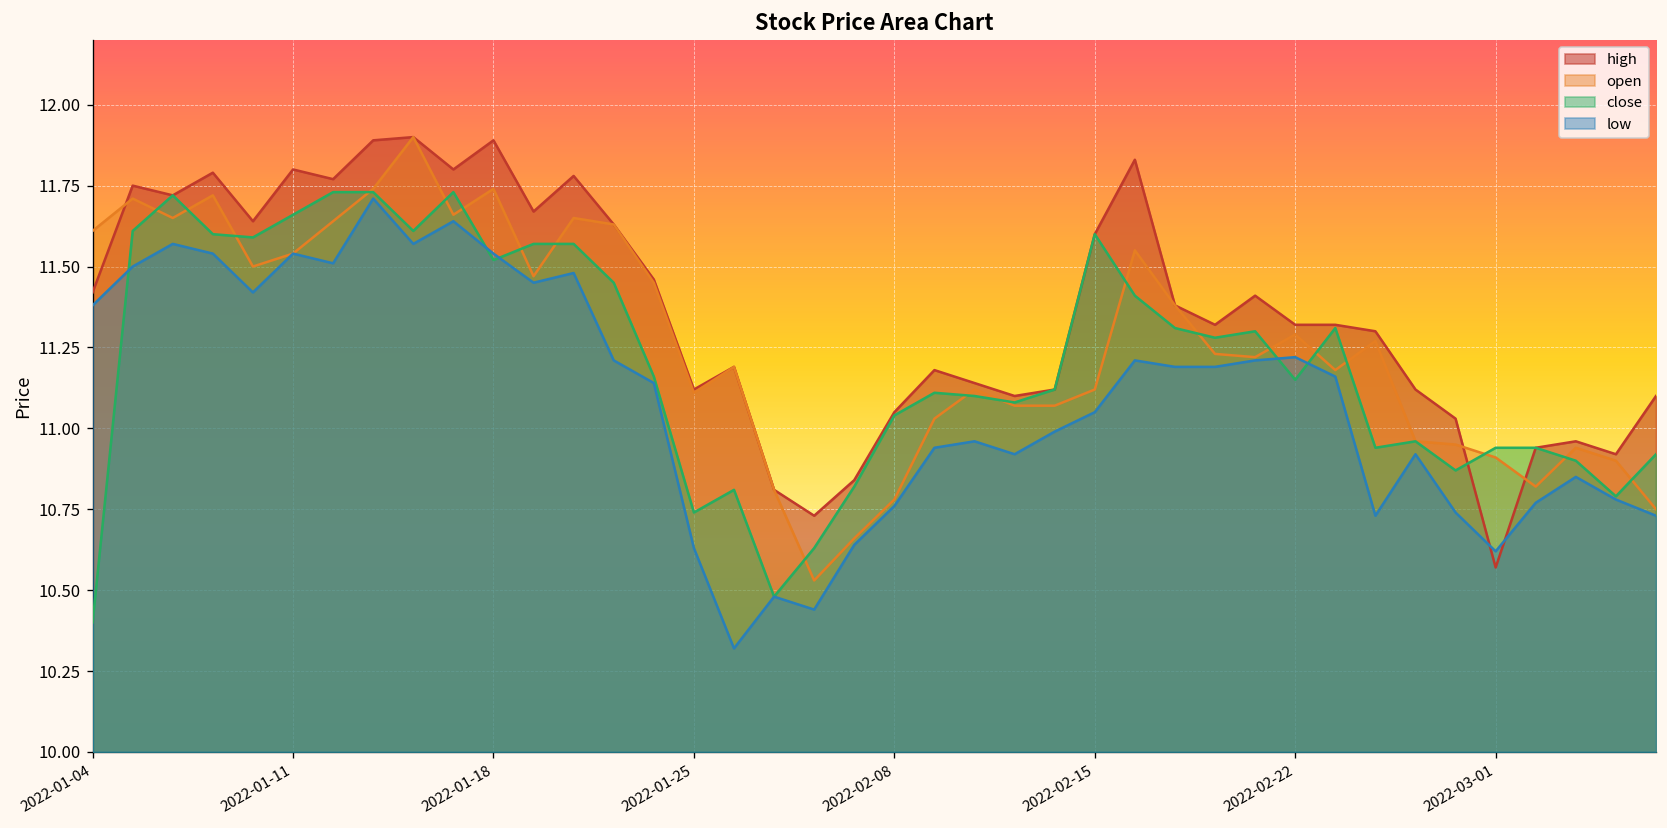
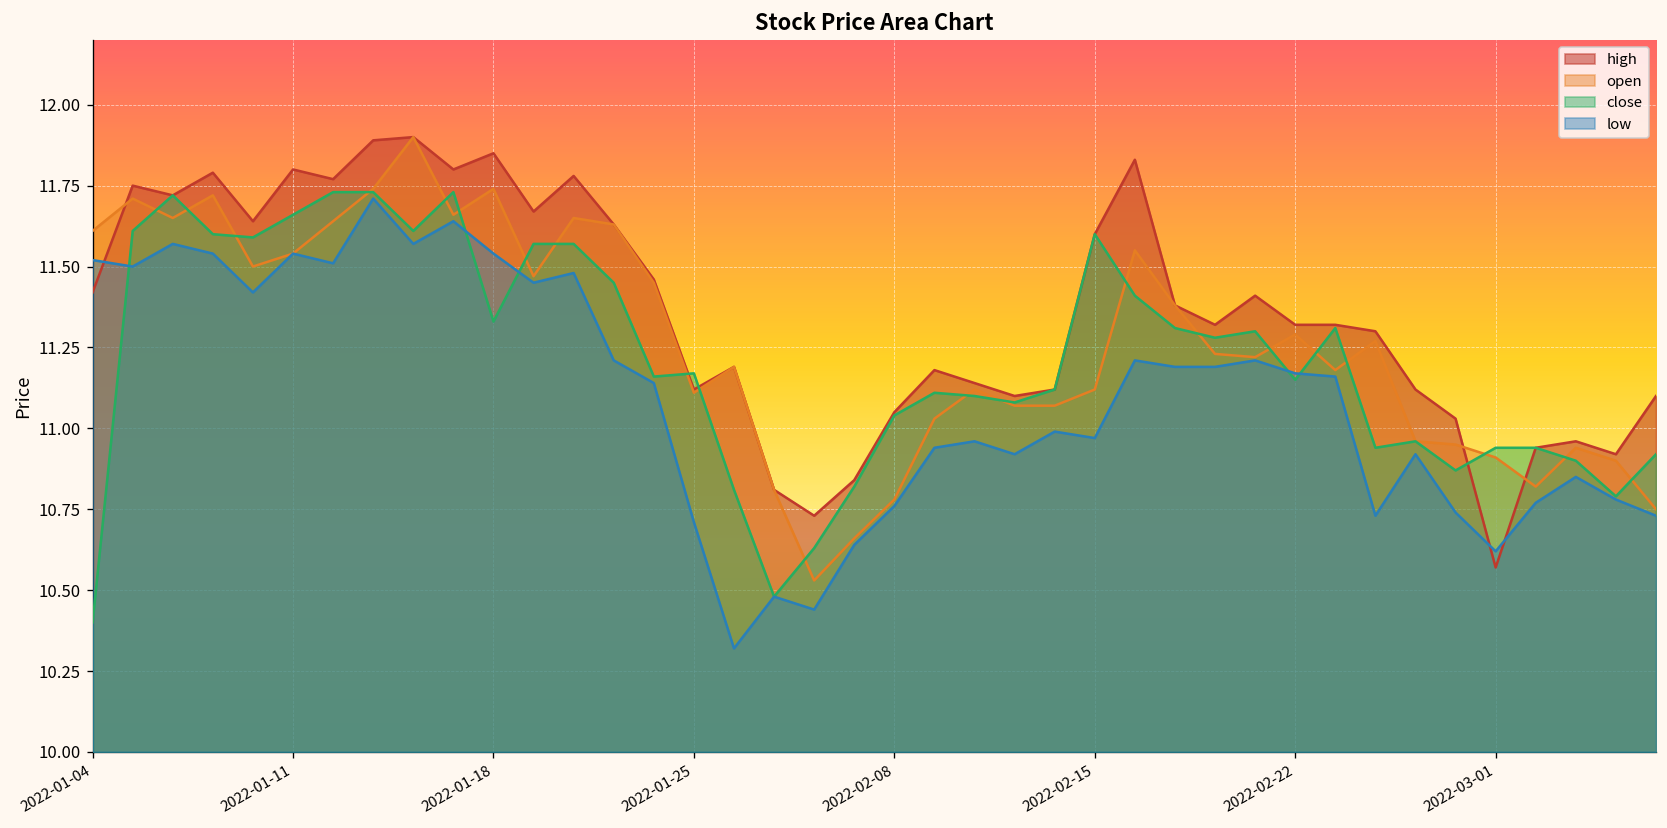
  {
    "high": {
      "2022-01-04": 11.42,
      "2022-01-11": 11.80,
-     "2022-01-18": 11.89,
+     "2022-01-18": 11.85,
      "2022-01-25": 11.12,
      "2022-02-08": 11.05,
      "2022-02-22": 11.32,
      "2022-03-01": 10.57
    },
    "open": {
      "2022-01-04": 11.61,
      "2022-01-18": 11.74,
      "2022-01-25": 11.11,
      "2022-02-08": 10.78,
      "2022-02-15": 11.12,
      "2022-02-22": 11.29,
      "2022-03-01": 10.91
    },
    "close": {
      "2022-01-04": 10.40,
      "2022-01-11": 11.66,
-     "2022-01-18": 11.52,
-     "2022-01-25": 10.74,
+     "2022-01-18": 11.33,
+     "2022-01-25": 11.17,
      "2022-02-08": 11.04,
      "2022-02-22": 11.15,
      "2022-03-01": 10.94
    },
    "low": {
-     "2022-01-04": 11.38,
+     "2022-01-04": 11.52,
      "2022-01-18": 11.54,
-     "2022-01-25": 10.63,
+     "2022-01-25": 10.71,
      "2022-02-08": 10.76,
-     "2022-02-15": 11.05,
-     "2022-02-22": 11.22,
+     "2022-02-15": 10.97,
+     "2022-02-22": 11.17,
      "2022-03-01": 10.62
    }
  }
